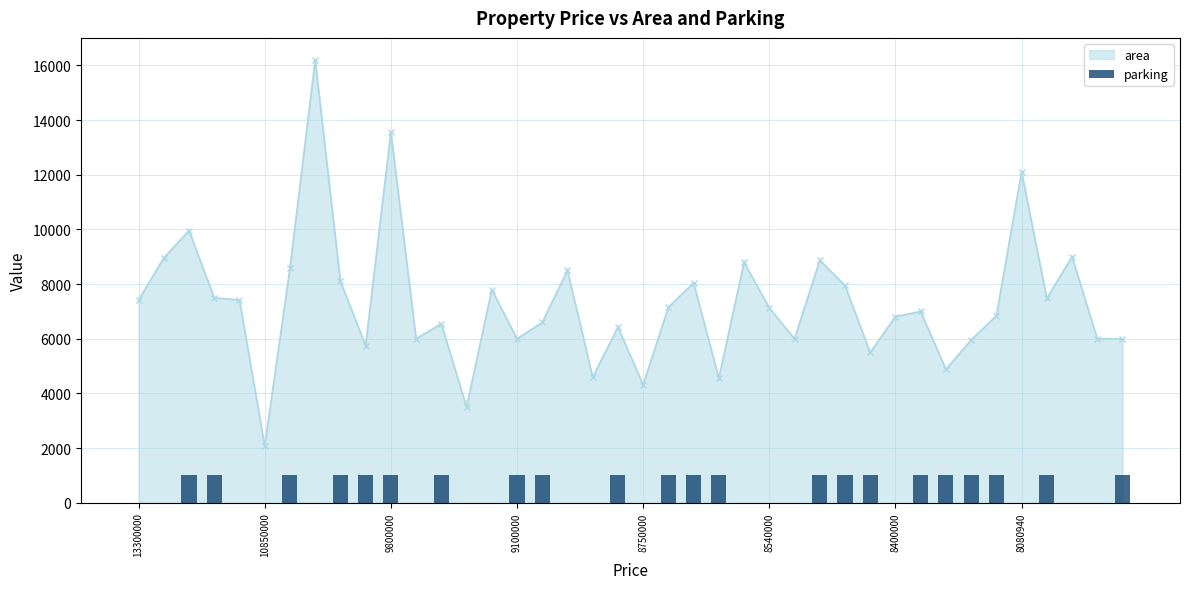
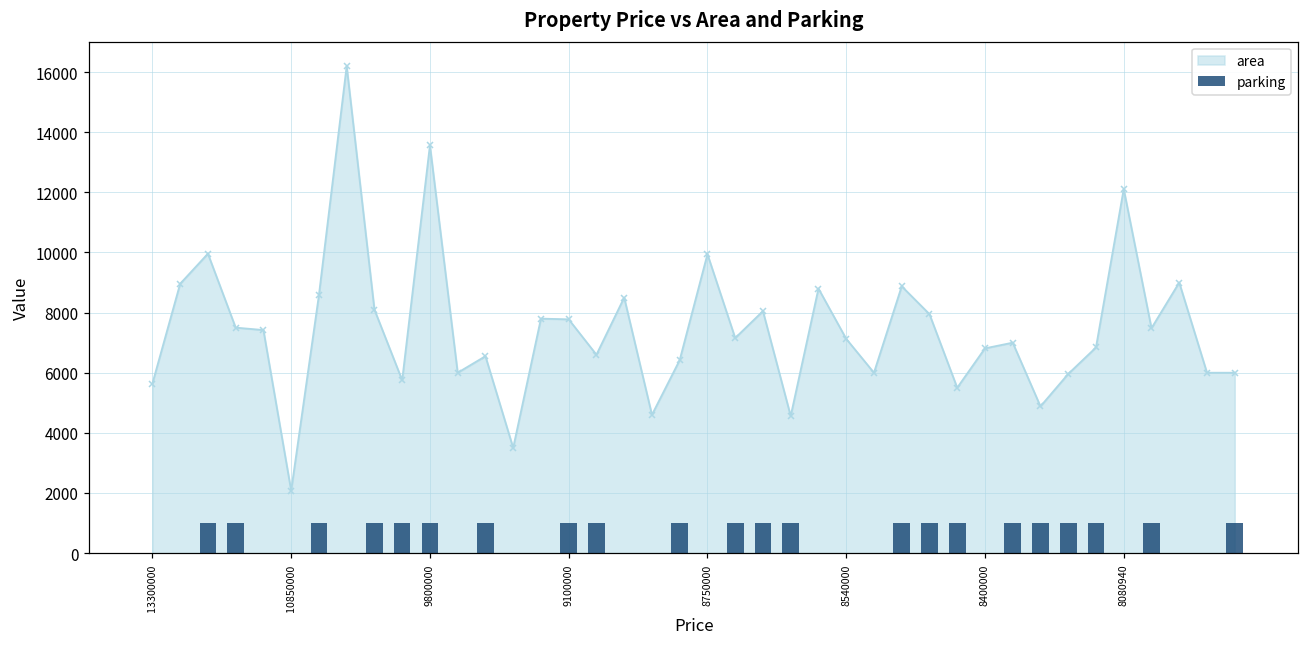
  {
    "area": {
-     "13300000": 7400,
+     "13300000": 5600,
      "10850000": 2100,
      "9800000": 13600,
-     "9100000": 6000,
-     "8750000": 4300,
+     "9100000": 7800,
+     "8750000": 9900,
      "8540000": 7100,
      "8400000": 6800,
      "8080940": 12100
    },
    "parking": {
      "13300000": 0,
      "10850000": 0,
      "9800000": 1000,
      "9100000": 1000,
      "8750000": 0,
      "8540000": 0,
      "8400000": 0,
      "8080940": 0
    }
  }
